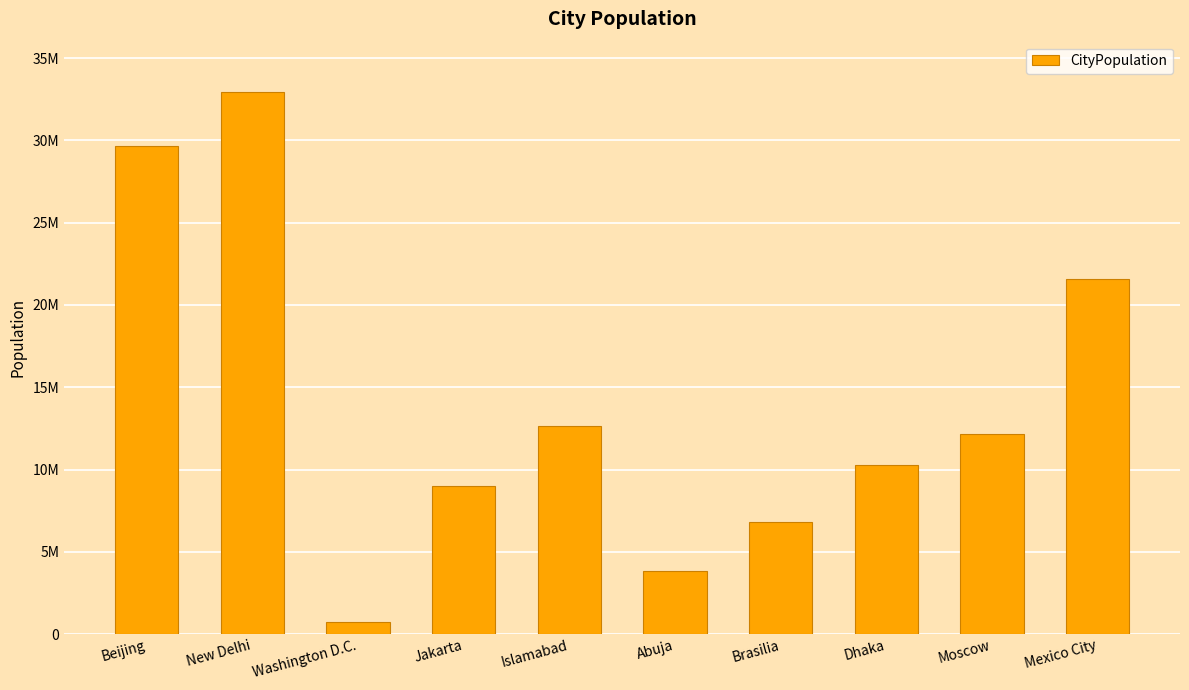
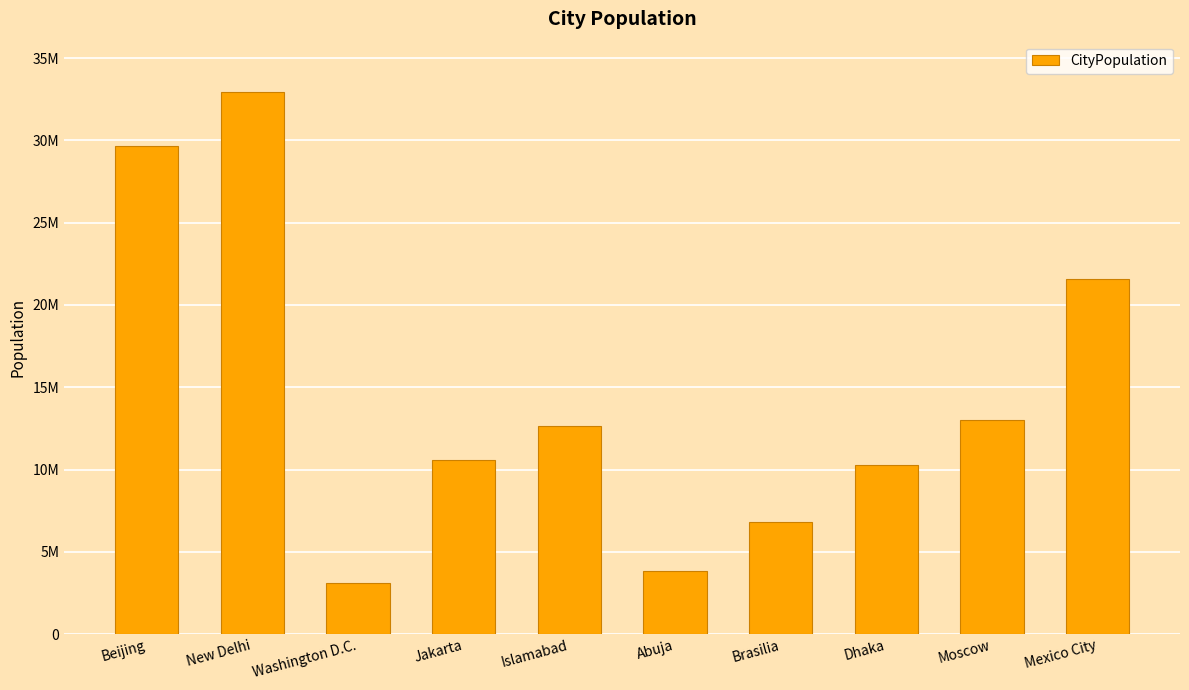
  {
    "Beijing": 29700000,
    "New Delhi": 32900000,
-   "Washington D.C.": 700000,
-   "Jakarta": 9000000,
+   "Washington D.C.": 3100000,
+   "Jakarta": 10600000,
    "Islamabad": 12600000,
    "Abuja": 3800000,
    "Brasilia": 6800000,
    "Dhaka": 10300000,
-   "Moscow": 12200000,
+   "Moscow": 13000000,
    "Mexico City": 21600000
  }
